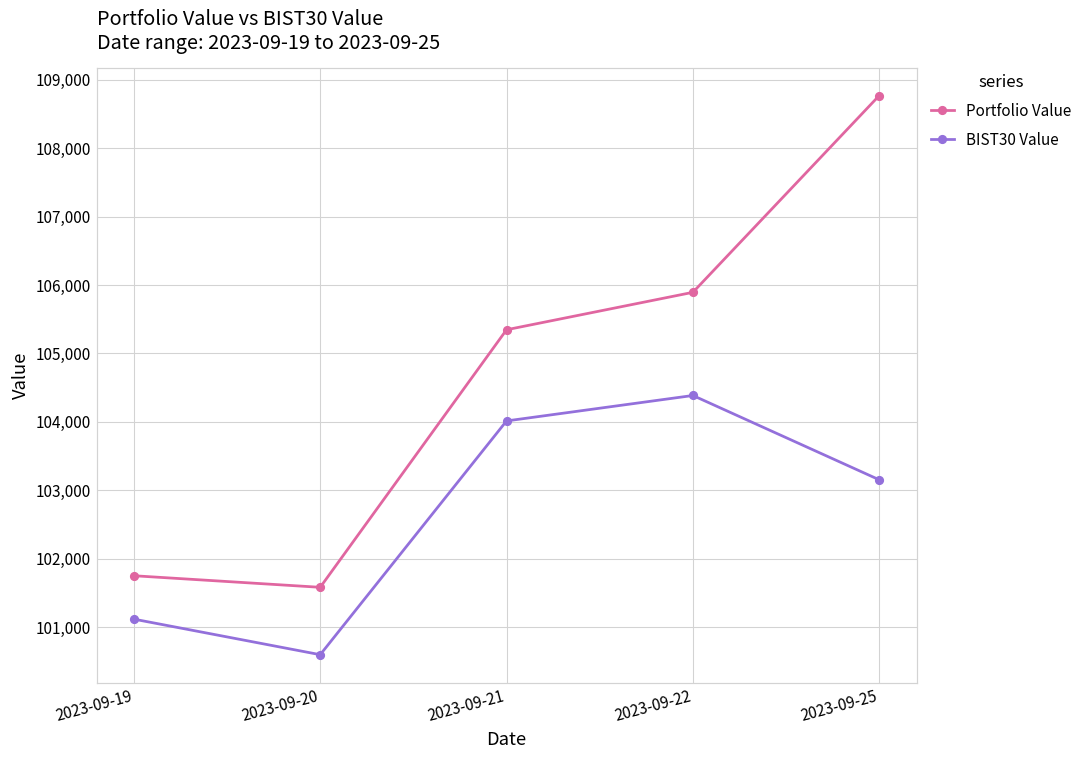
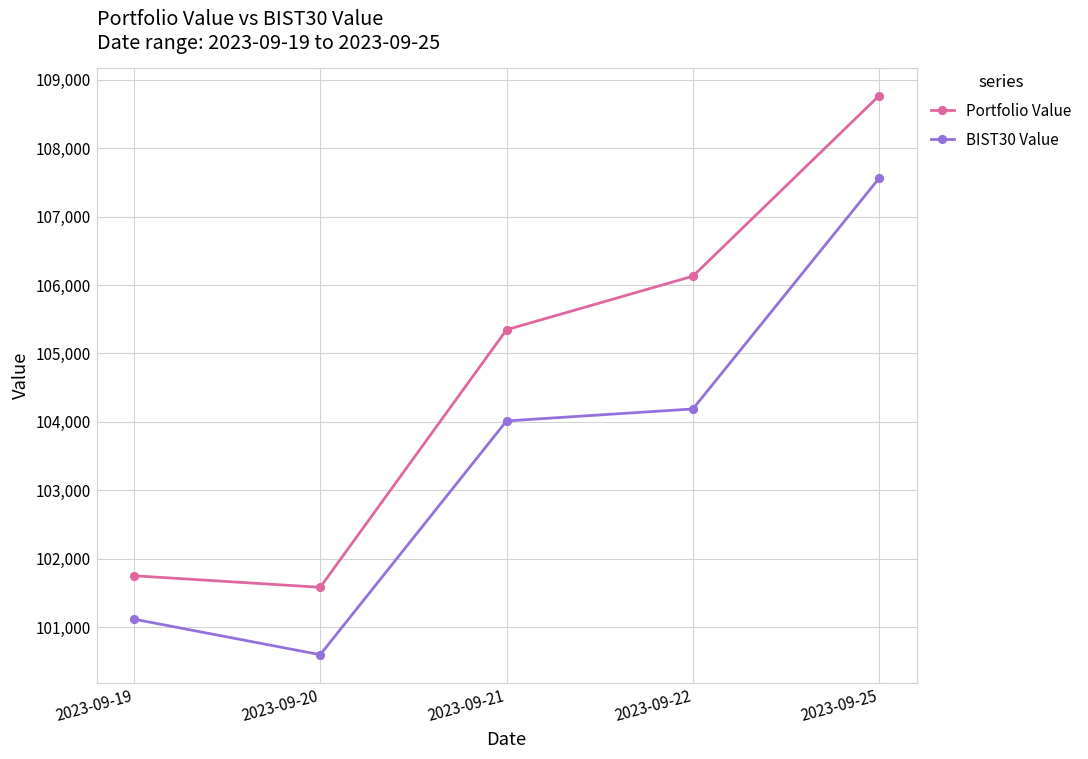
  {
    "Portfolio Value": {
      "2023-09-19": "101,800",
      "2023-09-20": "101,600",
      "2023-09-21": "105,300",
-     "2023-09-22": "105,900",
+     "2023-09-22": "106,100",
      "2023-09-25": "108,800"
    },
    "BIST30 Value": {
      "2023-09-19": "101,100",
      "2023-09-20": "100,600",
      "2023-09-21": "104,000",
-     "2023-09-22": "104,400",
-     "2023-09-25": "103,200"
+     "2023-09-22": "104,200",
+     "2023-09-25": "107,600"
    }
  }
